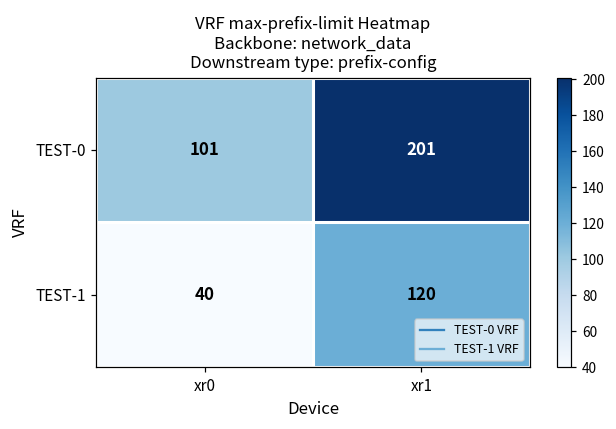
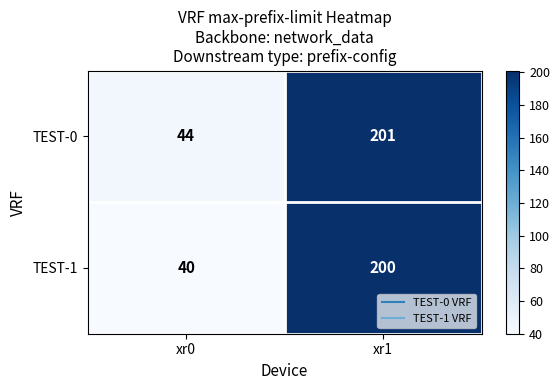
  {
    "TEST-0": {
-     "xr0": 101,
+     "xr0": 44,
      "xr1": 201
    },
    "TEST-1": {
      "xr0": 40,
-     "xr1": 120
+     "xr1": 200
    }
  }
